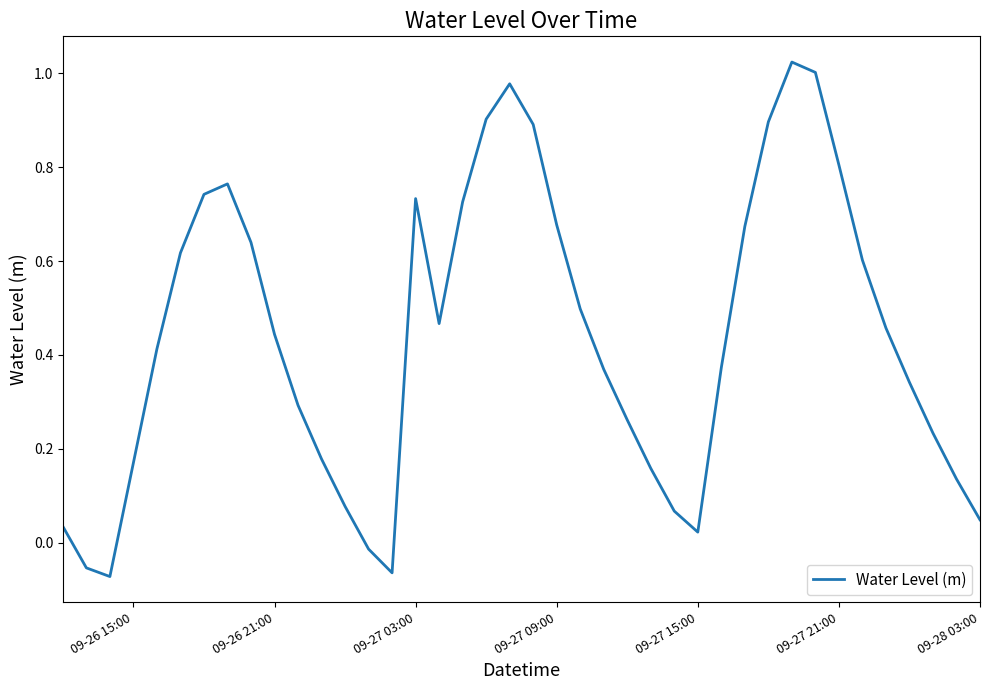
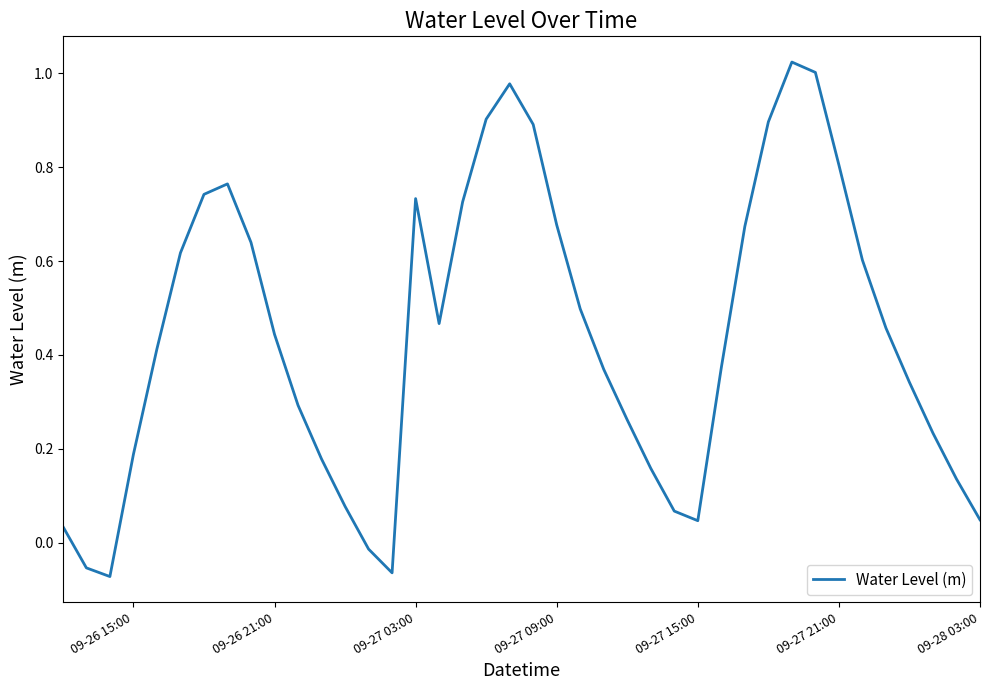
  {
-   "09-26 15:00": 0.17,
+   "09-26 15:00": 0.19,
    "09-26 21:00": 0.44,
    "09-27 03:00": 0.73,
    "09-27 09:00": 0.68,
-   "09-27 15:00": 0.02,
+   "09-27 15:00": 0.05,
    "09-27 21:00": 0.80,
    "09-28 03:00": 0.05
  }
